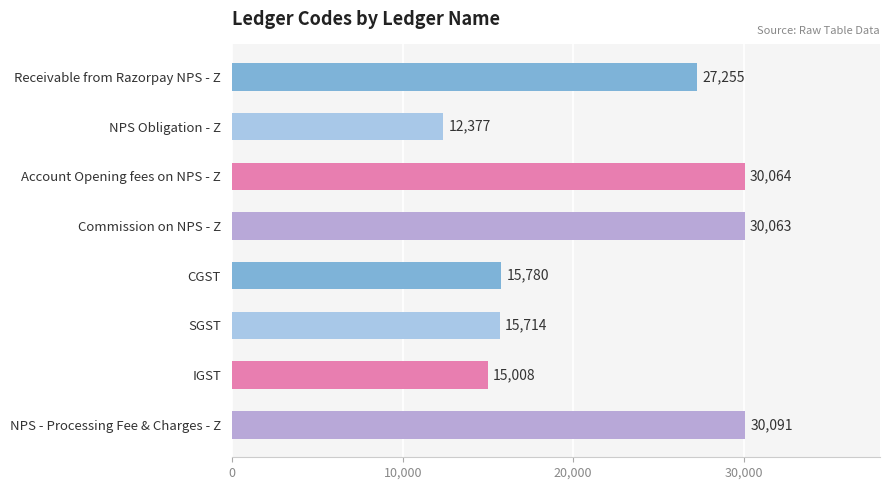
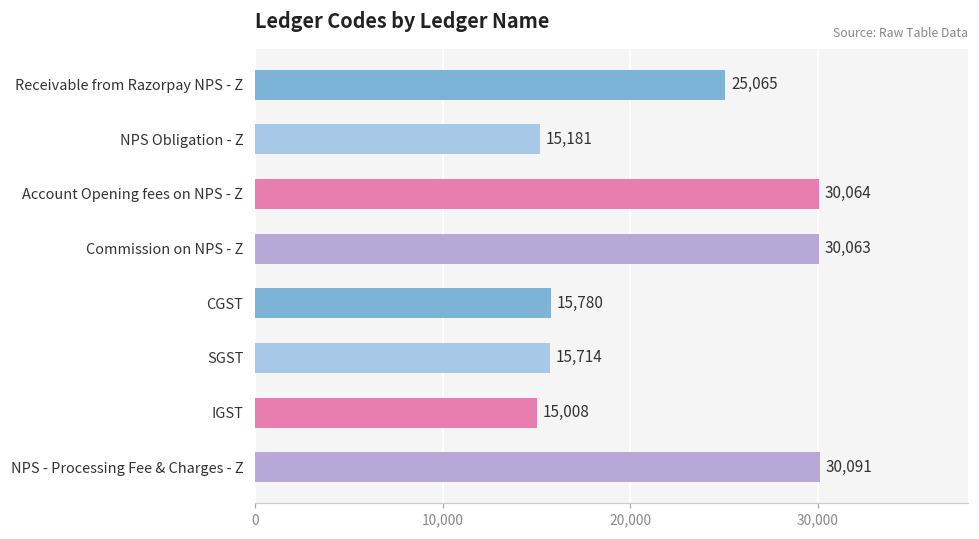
  {
-   "Receivable from Razorpay NPS - Z": "27,255",
-   "NPS Obligation - Z": "12,377",
+   "Receivable from Razorpay NPS - Z": "25,065",
+   "NPS Obligation - Z": "15,181",
    "Account Opening fees on NPS - Z": "30,064",
    "Commission on NPS - Z": "30,063",
    "CGST": "15,780",
    "SGST": "15,714",
    "IGST": "15,008",
    "NPS - Processing Fee & Charges - Z": "30,091"
  }
